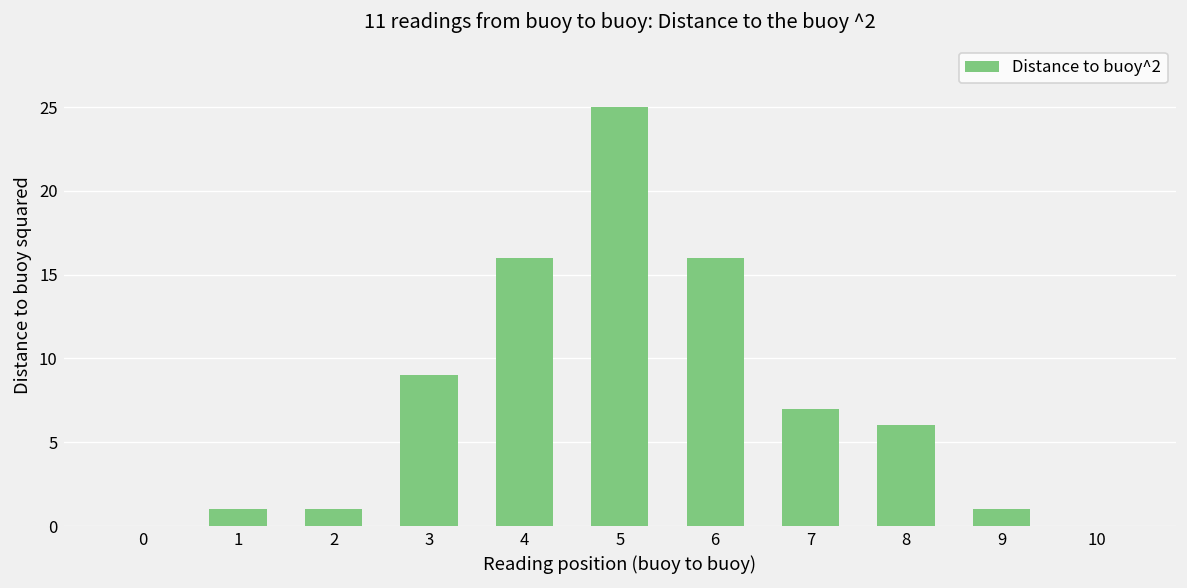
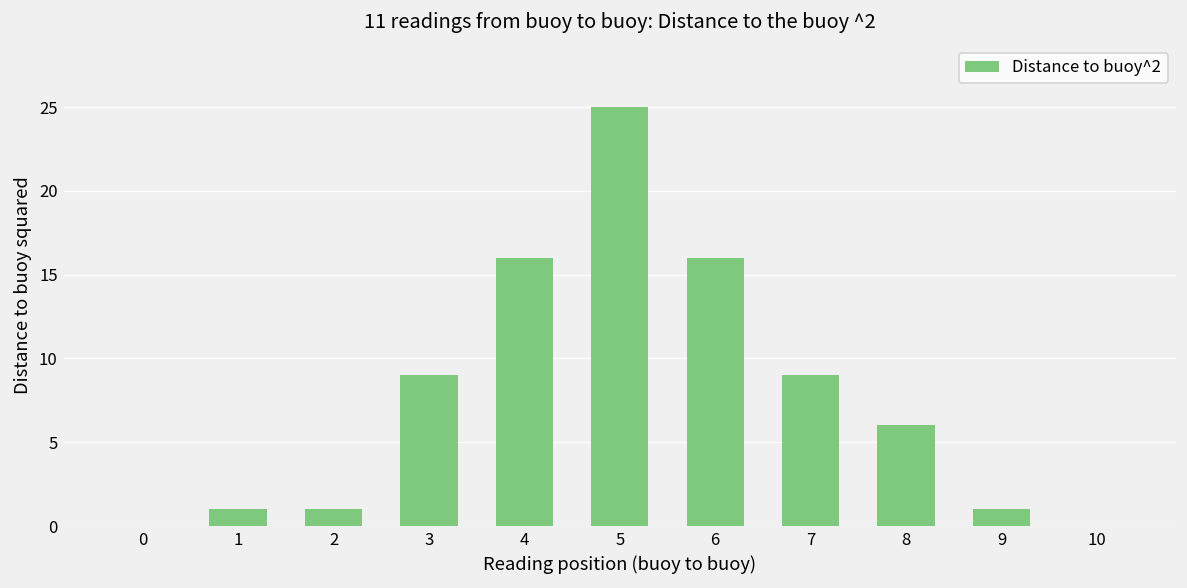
  {
    "0": 0,
    "1": 1,
    "2": 1,
    "3": 9,
    "4": 16,
    "5": 25,
    "6": 16,
-   "7": 7,
+   "7": 9,
    "8": 6,
    "9": 1,
    "10": 0
  }
